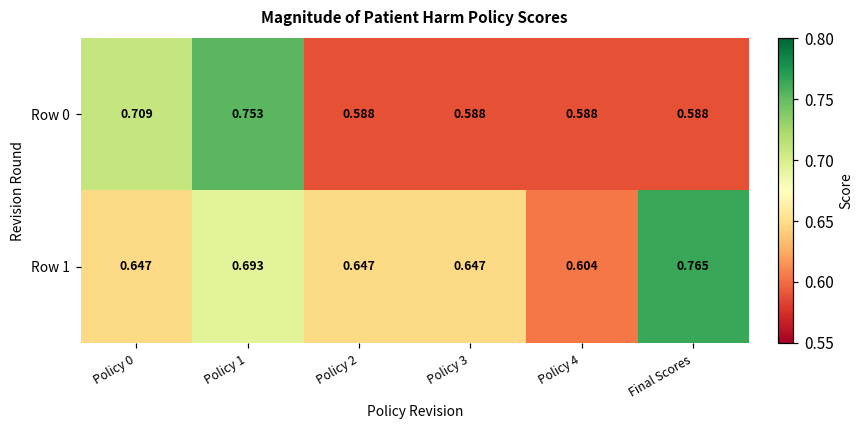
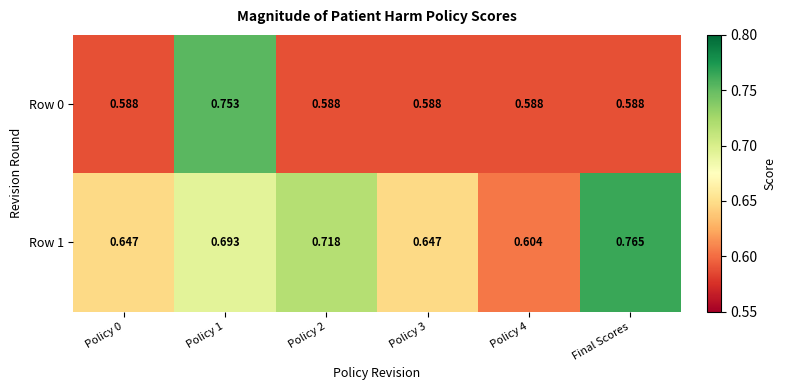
  {
    "Row 0": {
-     "Policy 0": 0.709,
+     "Policy 0": 0.588,
      "Policy 1": 0.753,
      "Policy 2": 0.588,
      "Policy 3": 0.588,
      "Policy 4": 0.588,
      "Final Scores": 0.588
    },
    "Row 1": {
      "Policy 0": 0.647,
      "Policy 1": 0.693,
-     "Policy 2": 0.647,
+     "Policy 2": 0.718,
      "Policy 3": 0.647,
      "Policy 4": 0.604,
      "Final Scores": 0.765
    }
  }
